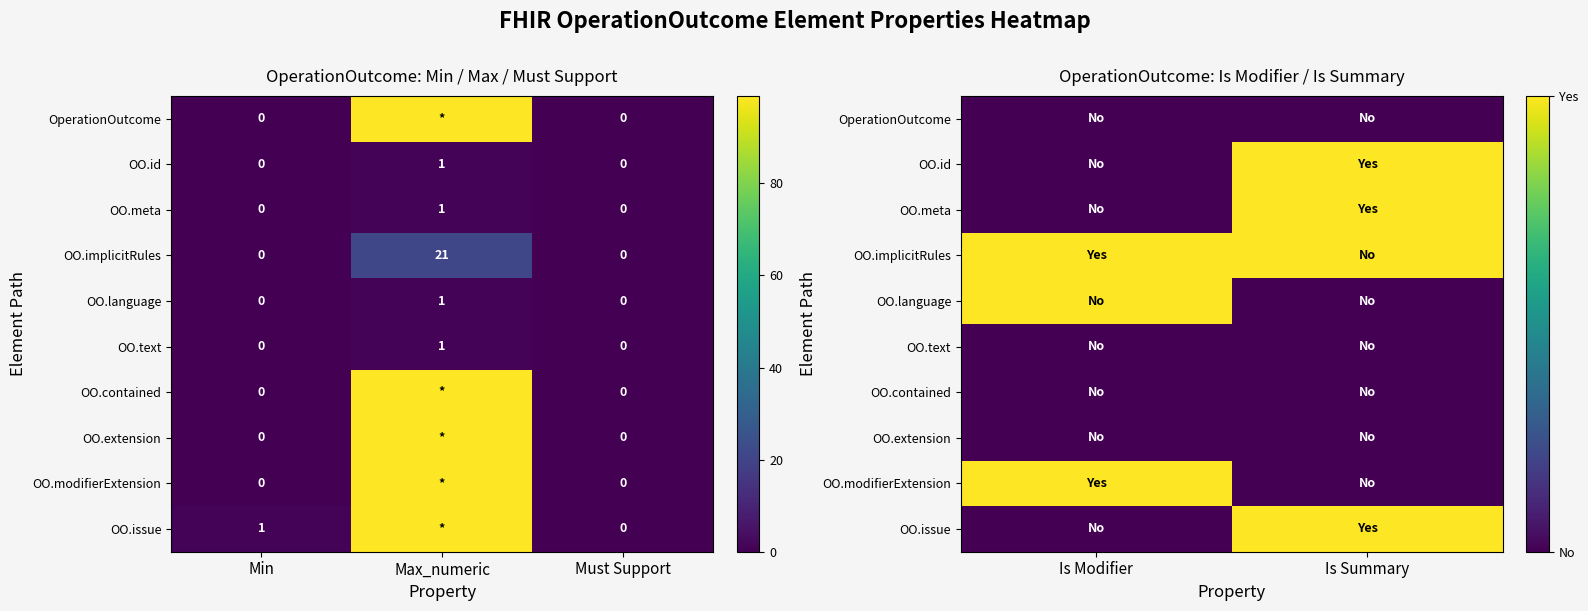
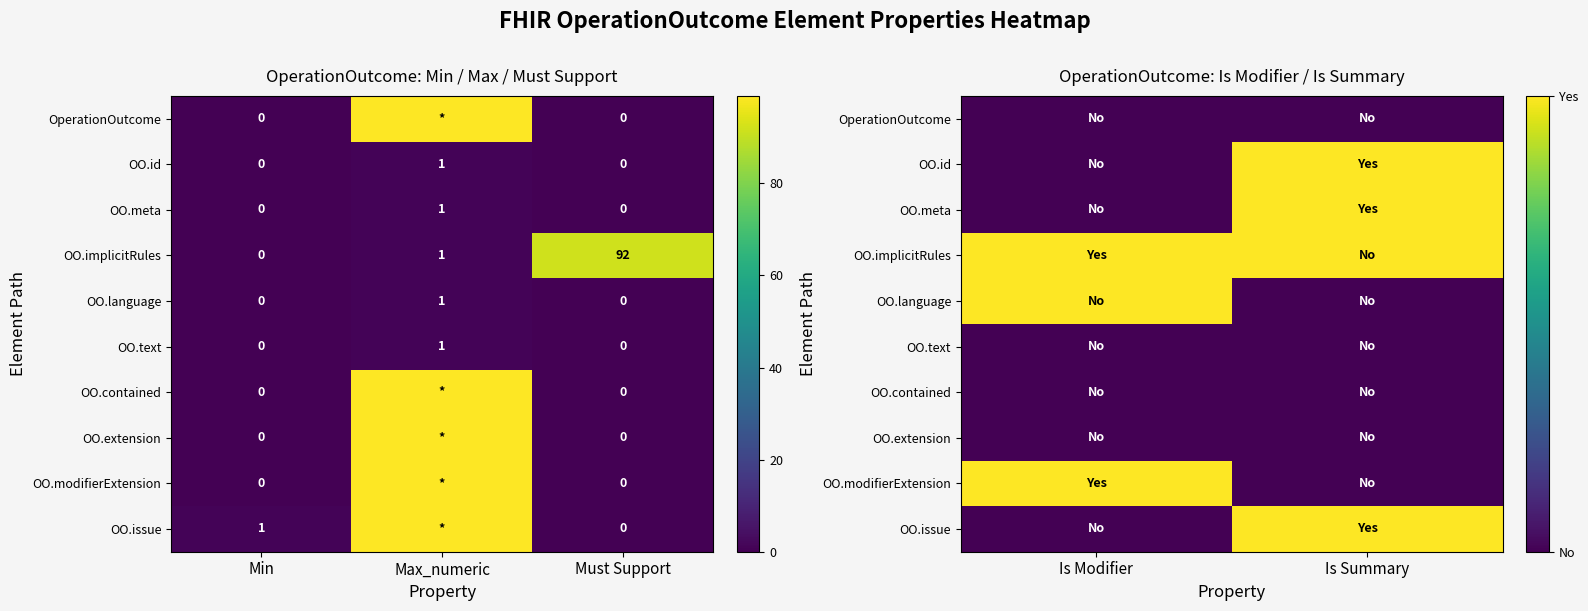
  {
    "OperationOutcome: Min / Max / Must Support": {
      "OperationOutcome": {
        "Min": 0,
        "Must Support": 0
      },
      "OO.id": {
        "Min": 0,
        "Max_numeric": 1,
        "Must Support": 0
      },
      "OO.meta": {
        "Min": 0,
        "Max_numeric": 1,
        "Must Support": 0
      },
      "OO.implicitRules": {
        "Min": 0,
-       "Max_numeric": 21,
-       "Must Support": 0
+       "Max_numeric": 1,
+       "Must Support": 92
      },
      "OO.language": {
        "Min": 0,
        "Max_numeric": 1,
        "Must Support": 0
      },
      "OO.text": {
        "Min": 0,
        "Max_numeric": 1,
        "Must Support": 0
      },
      "OO.contained": {
        "Min": 0,
        "Must Support": 0
      },
      "OO.extension": {
        "Min": 0,
        "Must Support": 0
      },
      "OO.modifierExtension": {
        "Min": 0,
        "Must Support": 0
      },
      "OO.issue": {
        "Min": 1,
        "Must Support": 0
      }
    }
  }
